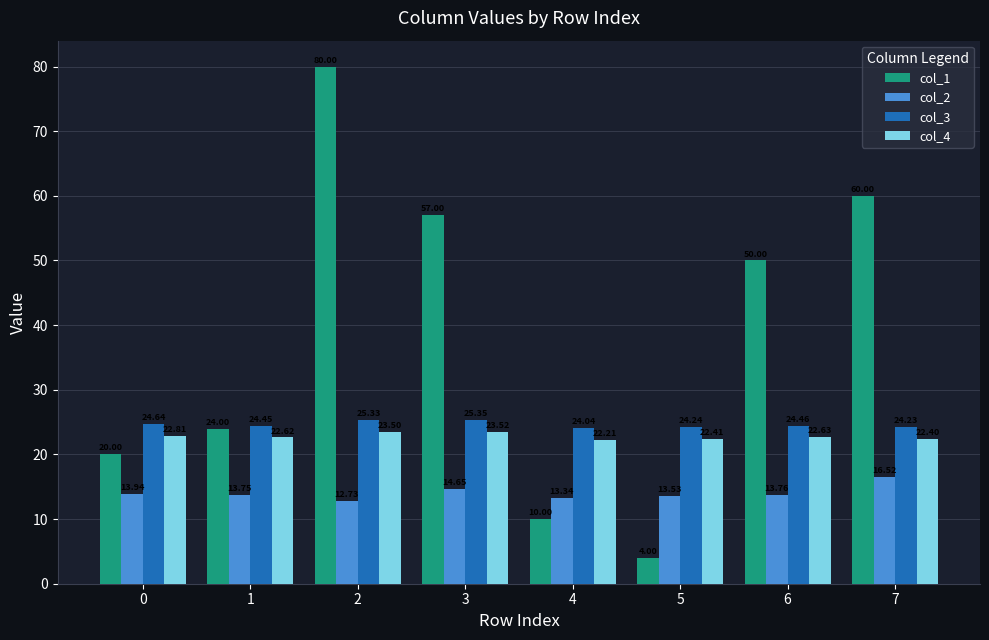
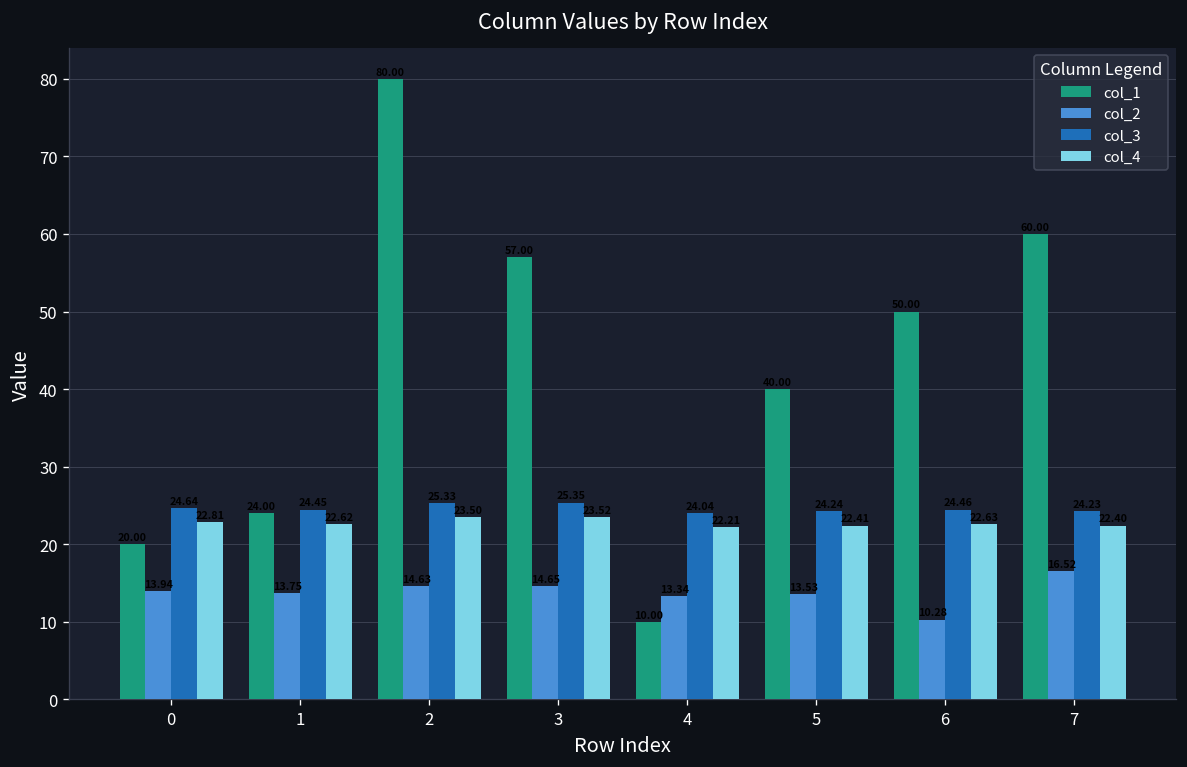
  {
    "col_1": {
      "0": 20,
      "1": 24,
      "2": 80,
      "3": 57,
      "4": 10,
-     "5": 4,
+     "5": 40,
      "6": 50,
      "7": 60
    },
    "col_2": {
      "0": 14,
      "1": 14,
-     "2": 13,
+     "2": 15,
      "3": 15,
      "4": 13,
      "5": 14,
-     "6": 14,
+     "6": 10,
      "7": 17
    },
    "col_3": {
      "0": 25,
      "1": 24,
      "2": 25,
      "3": 25,
      "4": 24,
      "5": 24,
      "6": 24,
      "7": 24
    },
    "col_4": {
      "0": 23,
      "1": 23,
      "2": 23,
      "3": 24,
      "4": 22,
      "5": 22,
      "6": 23,
      "7": 22
    }
  }
